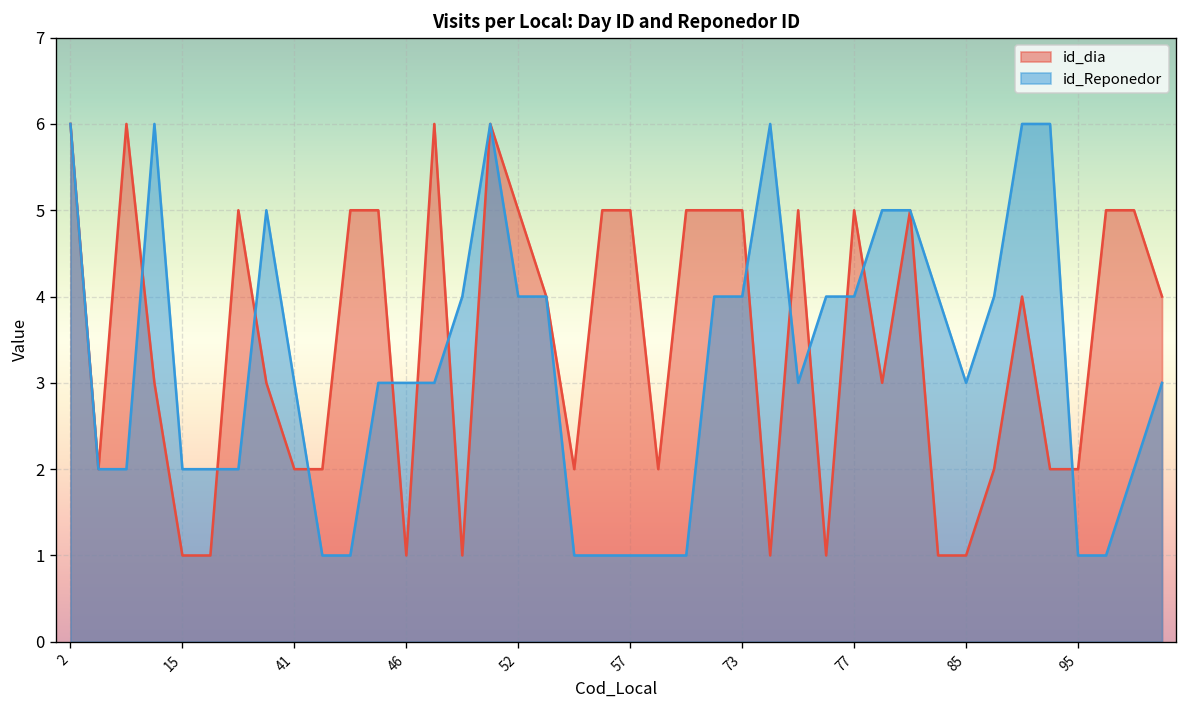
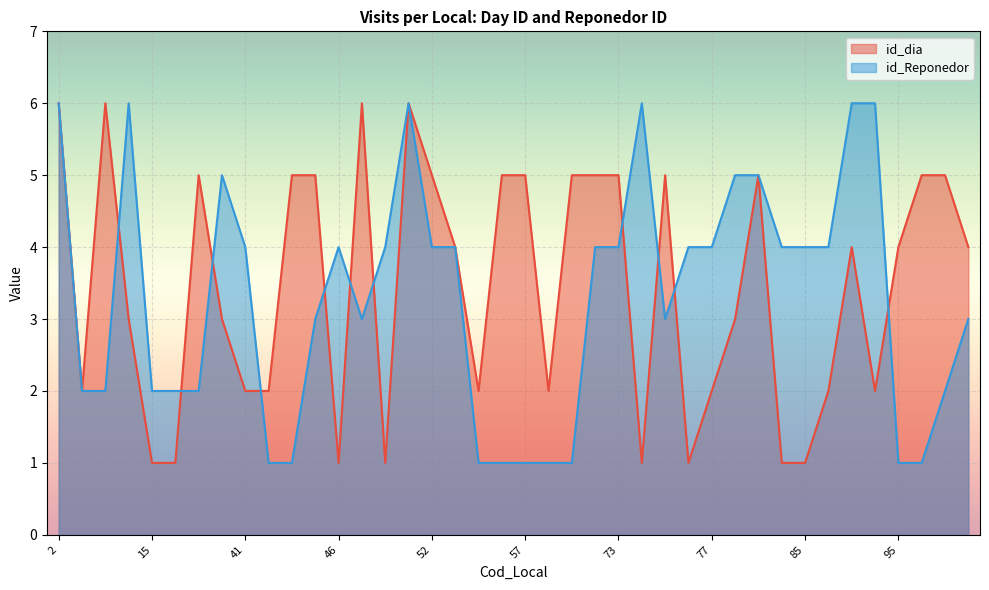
  {
    "id_dia": {
      "41": 2,
      "46": 1,
      "52": 5,
      "57": 5,
      "73": 5,
-     "77": 5,
+     "77": 2,
      "85": 1,
-     "95": 2
+     "95": 4
    },
    "id_Reponedor": {
-     "41": 3,
-     "46": 3,
+     "41": 4,
+     "46": 4,
      "52": 4,
      "57": 1,
      "73": 4,
      "77": 4,
-     "85": 3,
+     "85": 4,
      "95": 1
    }
  }
